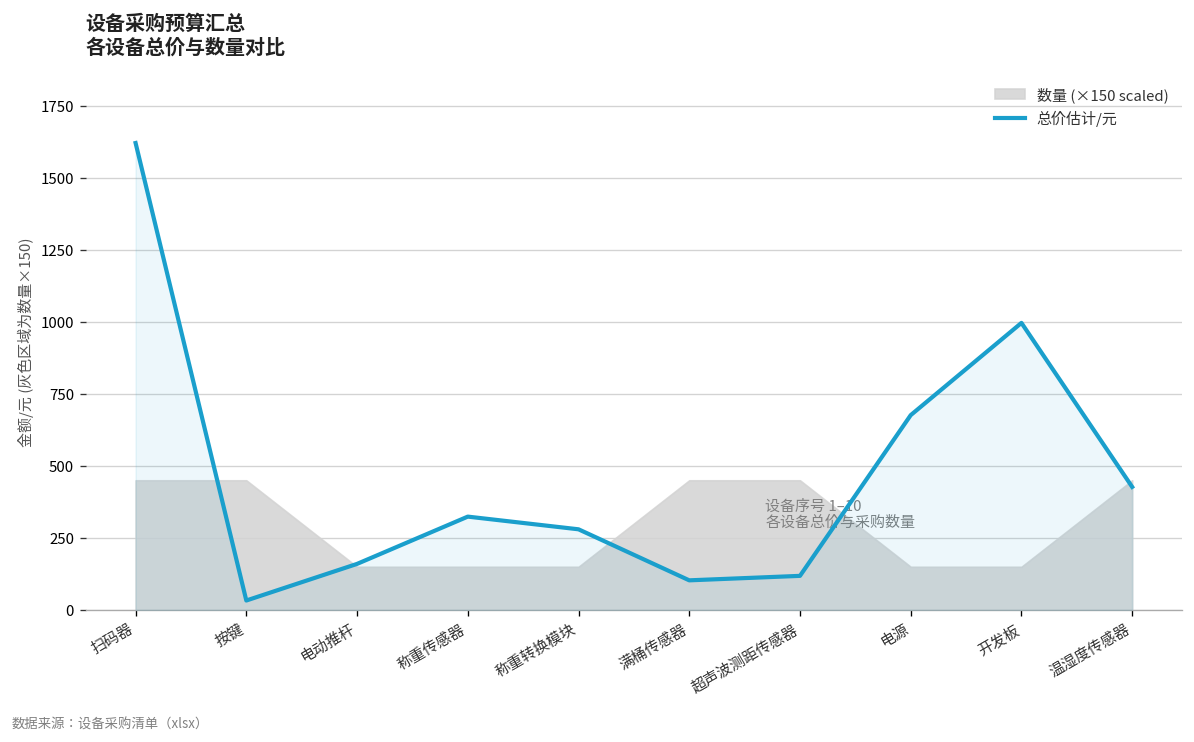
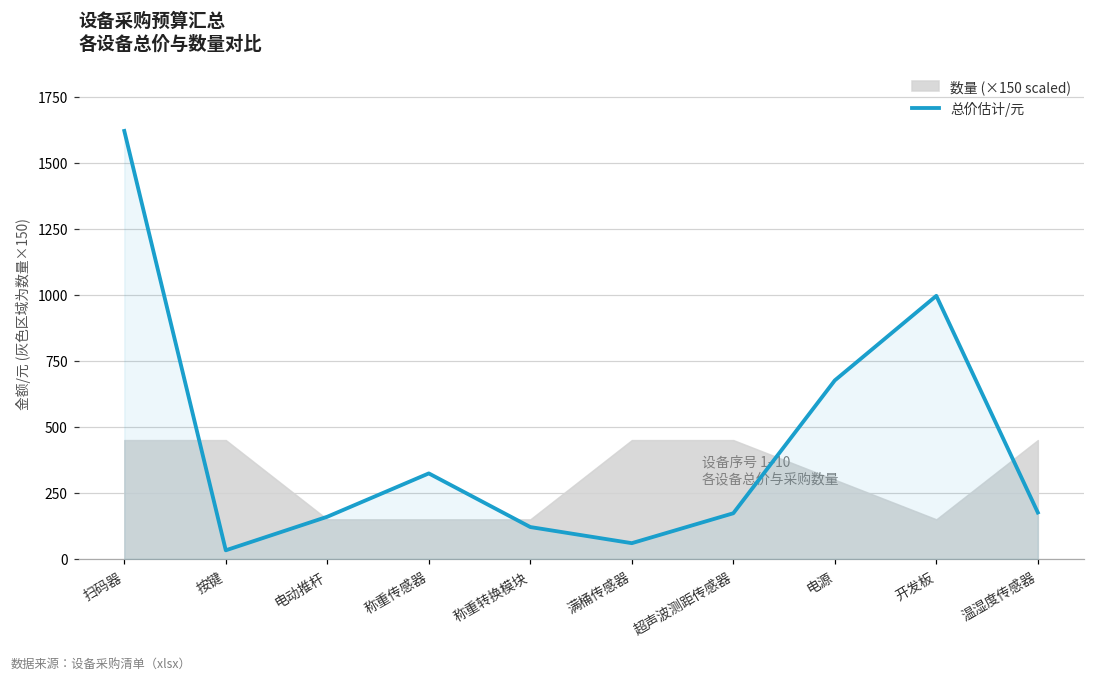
  {
    "总价估计/元": {
      "扫码器": 1620,
      "按键": 30,
      "称重传感器": 320,
-     "称重转换模块": 280,
-     "满桶传感器": 100,
-     "超声波测距传感器": 120,
+     "称重转换模块": 120,
+     "满桶传感器": 60,
+     "超声波测距传感器": 170,
      "电源": 680,
      "开发板": 1000,
-     "温湿度传感器": 430
+     "温湿度传感器": 180
    },
    "数量 (×150 scaled)": {
      "扫码器": 450,
      "按键": 450,
      "称重传感器": 150,
      "称重转换模块": 150,
      "满桶传感器": 450,
      "超声波测距传感器": 450,
-     "电源": 150,
+     "电源": 300,
      "开发板": 150,
      "温湿度传感器": 450
    }
  }
